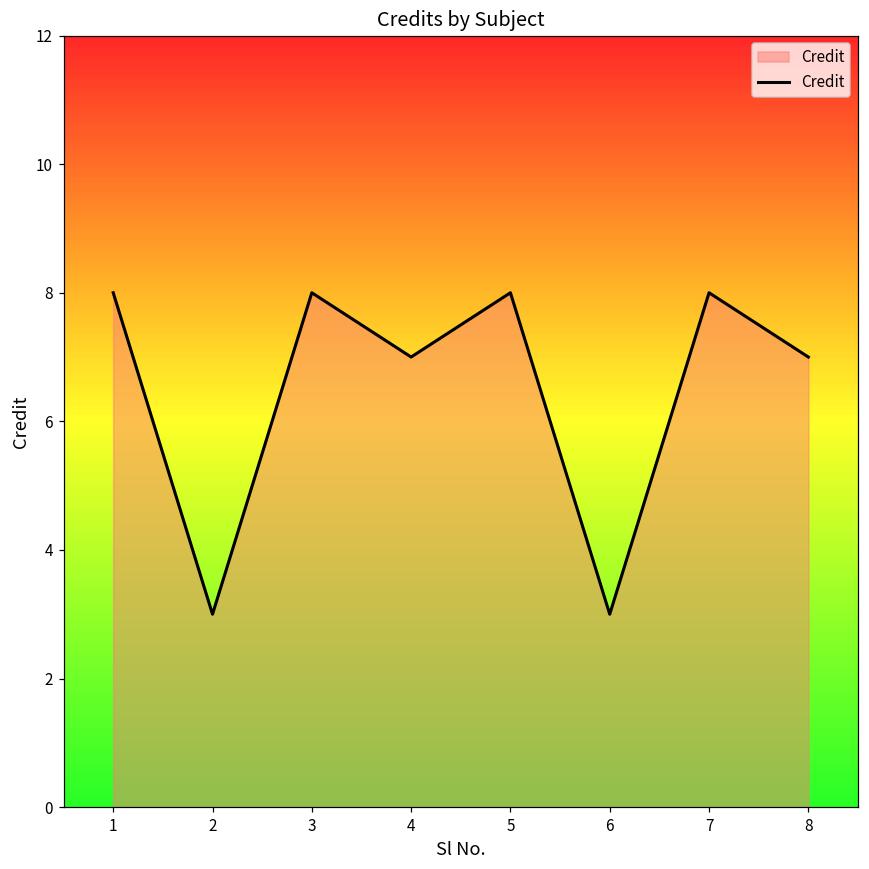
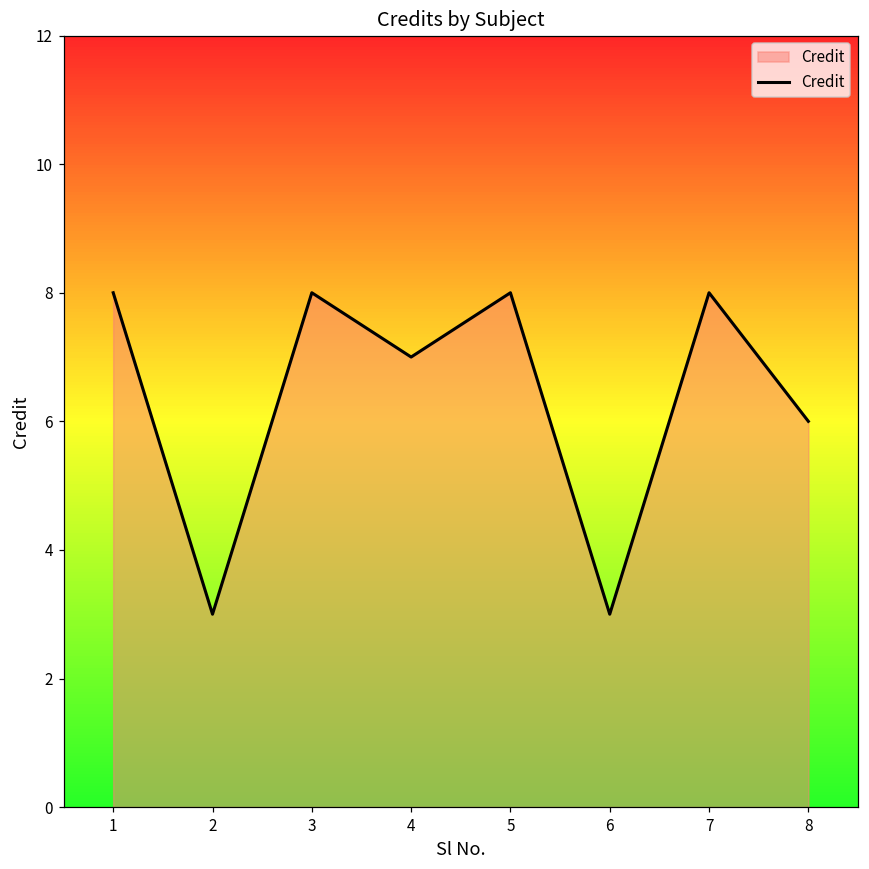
  {
    "1": 8,
    "2": 3,
    "3": 8,
    "4": 7,
    "5": 8,
    "6": 3,
    "7": 8,
-   "8": 7
+   "8": 6
  }
